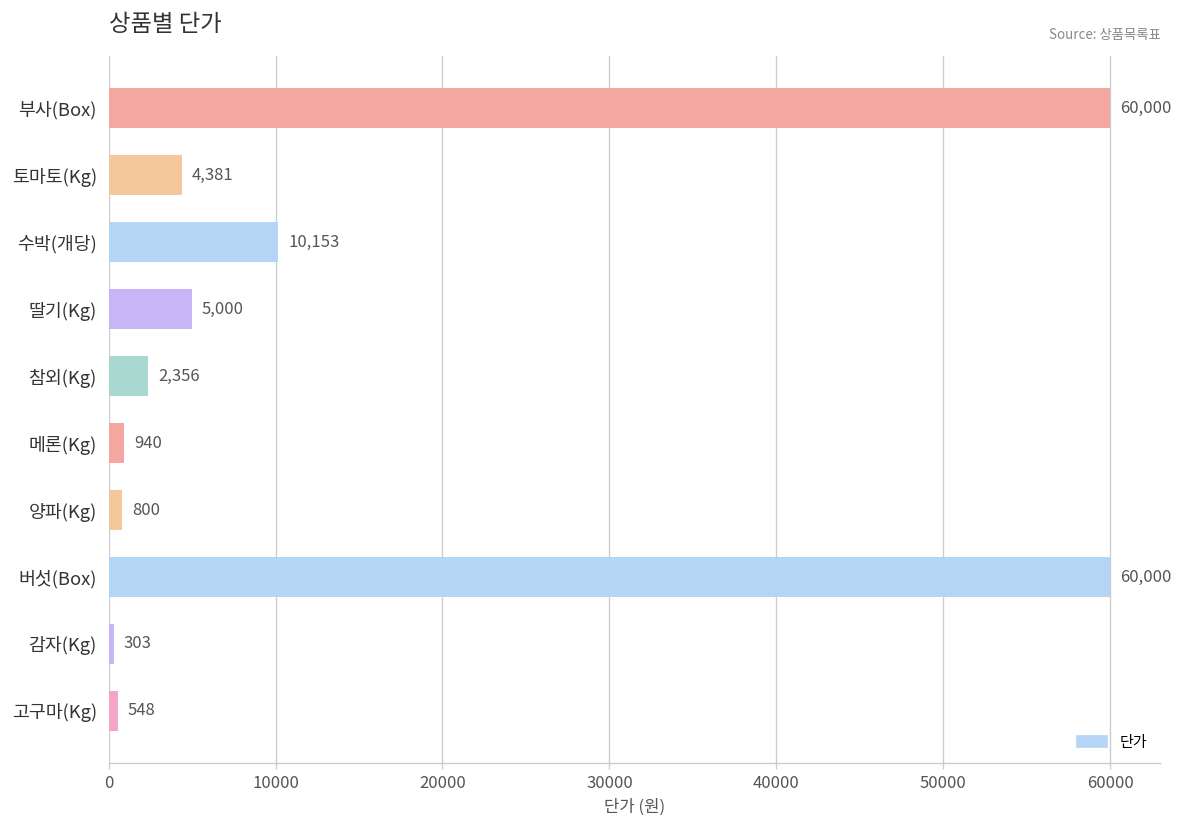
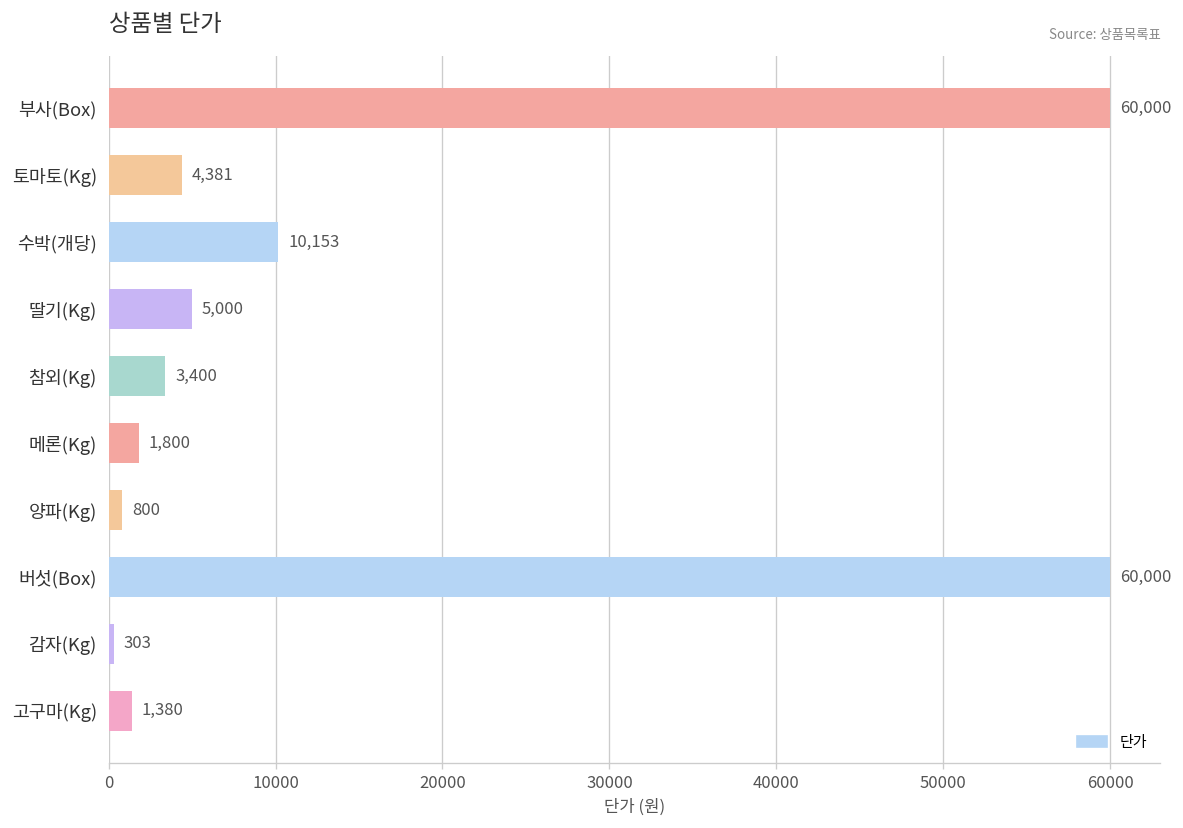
  {
    "부사(Box)": "60,000",
    "토마토(Kg)": "4,381",
    "수박(개당)": "10,153",
    "딸기(Kg)": "5,000",
-   "참외(Kg)": "2,356",
-   "메론(Kg)": "940",
+   "참외(Kg)": "3,400",
+   "메론(Kg)": "1,800",
    "양파(Kg)": "800",
    "버섯(Box)": "60,000",
    "감자(Kg)": "303",
-   "고구마(Kg)": "548"
+   "고구마(Kg)": "1,380"
  }
